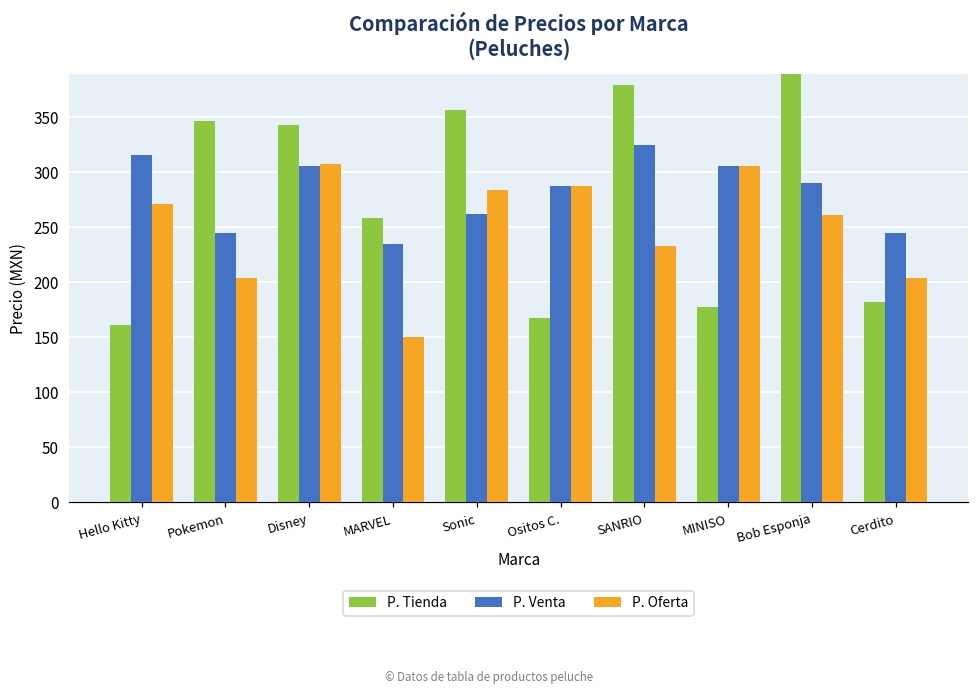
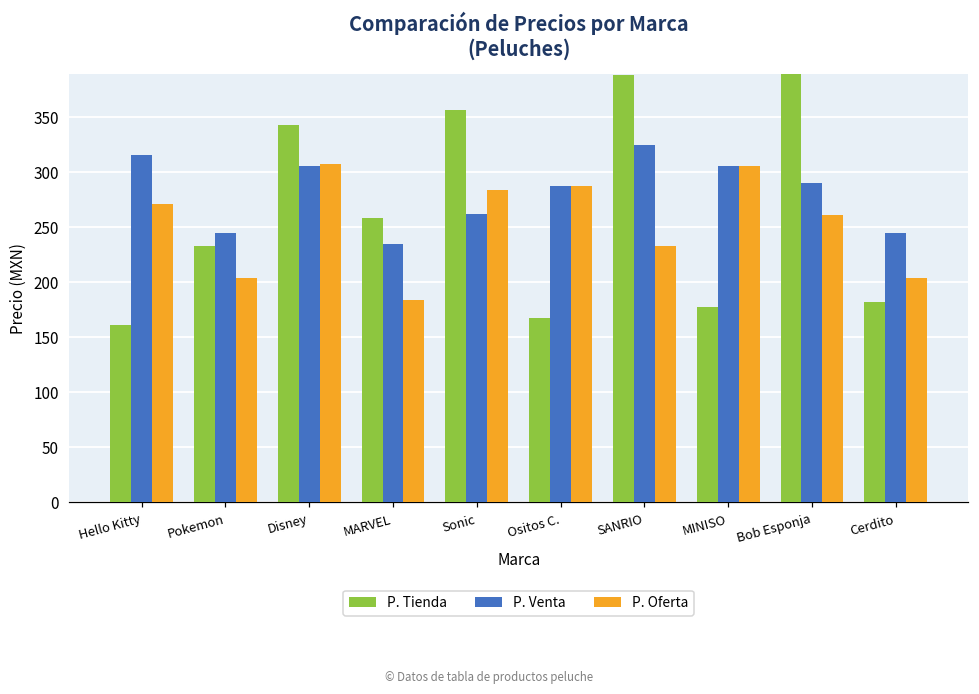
  {
    "P. Tienda": {
      "Hello Kitty": 161,
-     "Pokemon": 347,
+     "Pokemon": 233,
      "Disney": 343,
      "MARVEL": 259,
      "Sonic": 357,
      "Ositos C.": 168,
-     "SANRIO": 379,
+     "SANRIO": 388,
      "MINISO": 178,
      "Cerdito": 182
    },
    "P. Venta": {
      "Hello Kitty": 316,
      "Pokemon": 245,
      "Disney": 305,
      "MARVEL": 235,
      "Sonic": 262,
      "Ositos C.": 287,
      "SANRIO": 325,
      "MINISO": 306,
      "Bob Esponja": 291,
      "Cerdito": 245
    },
    "P. Oferta": {
      "Hello Kitty": 271,
      "Pokemon": 204,
      "Disney": 307,
-     "MARVEL": 150,
+     "MARVEL": 184,
      "Sonic": 284,
      "Ositos C.": 287,
      "SANRIO": 233,
      "MINISO": 306,
      "Bob Esponja": 261,
      "Cerdito": 204
    }
  }
